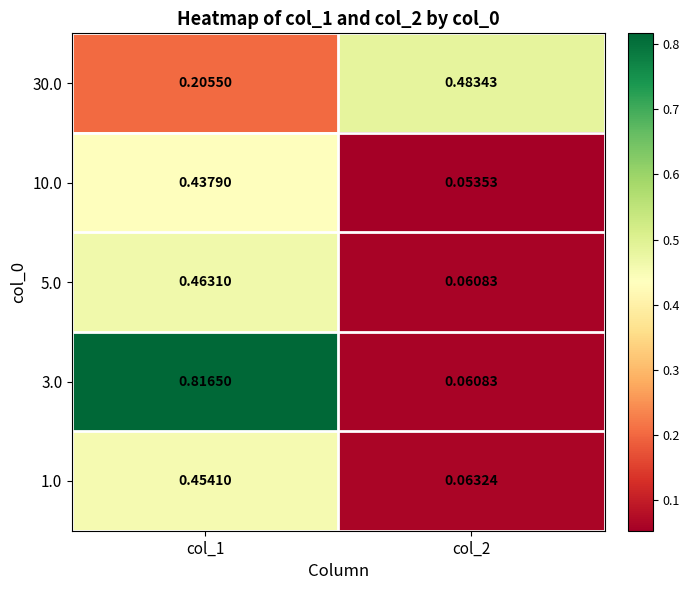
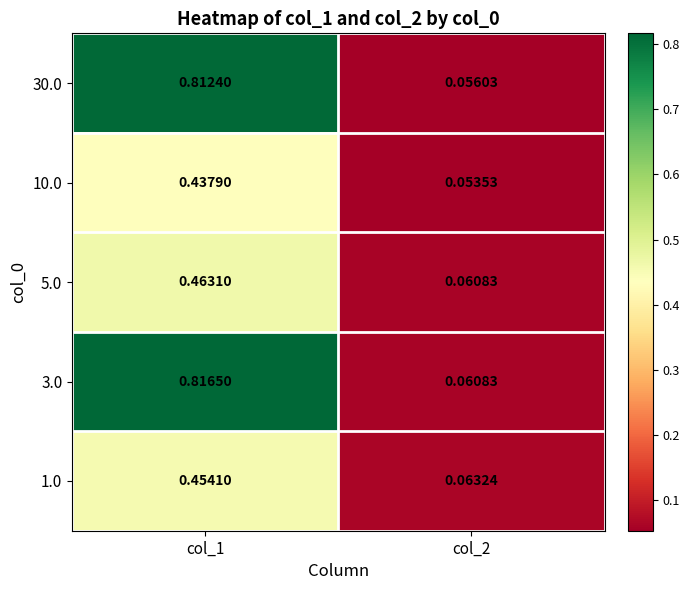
  {
    "30.0": {
-     "col_1": 0.20550,
-     "col_2": 0.48343
+     "col_1": 0.81240,
+     "col_2": 0.05603
    },
    "10.0": {
      "col_1": 0.43790,
      "col_2": 0.05353
    },
    "5.0": {
      "col_1": 0.46310,
      "col_2": 0.06083
    },
    "3.0": {
      "col_1": 0.81650,
      "col_2": 0.06083
    },
    "1.0": {
      "col_1": 0.45410,
      "col_2": 0.06324
    }
  }
